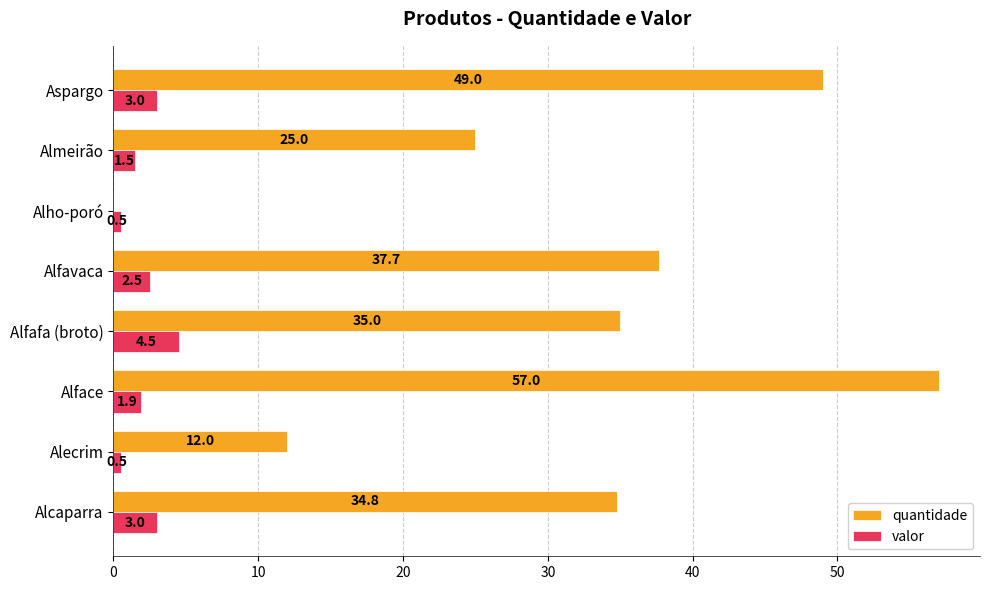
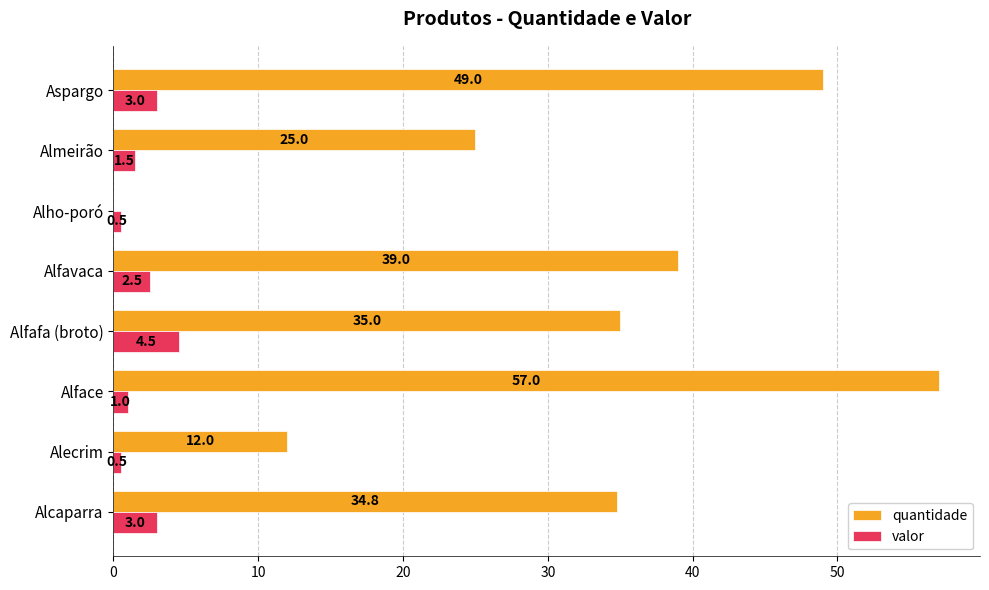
  {
    "quantidade": {
      "Aspargo": 49.0,
      "Almeirão": 25.0,
-     "Alfavaca": 37.7,
+     "Alfavaca": 39.0,
      "Alfafa (broto)": 35.0,
      "Alface": 57.0,
      "Alecrim": 12.0,
      "Alcaparra": 34.8
    },
    "valor": {
      "Aspargo": 3.0,
      "Almeirão": 1.5,
      "Alho-poró": 0.5,
      "Alfavaca": 2.5,
      "Alfafa (broto)": 4.5,
-     "Alface": 1.9,
+     "Alface": 1.0,
      "Alecrim": 0.5,
      "Alcaparra": 3.0
    }
  }
